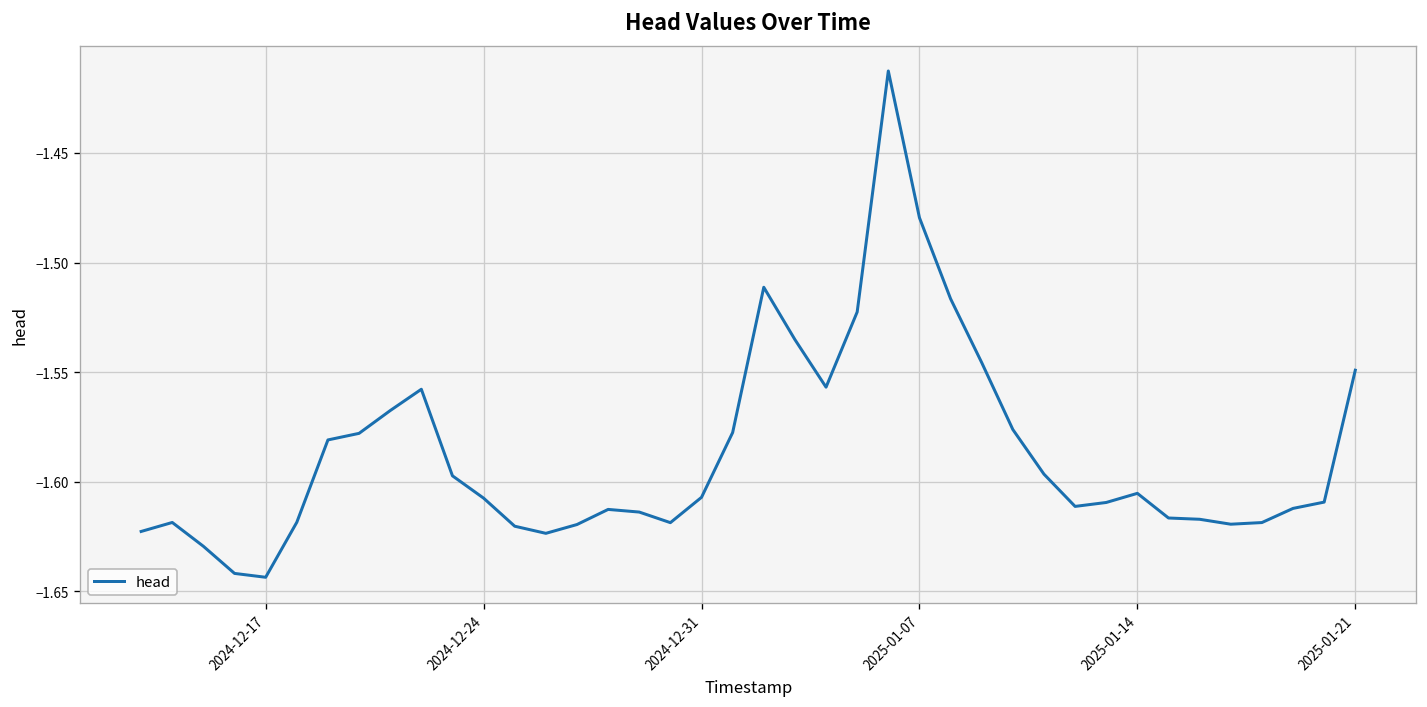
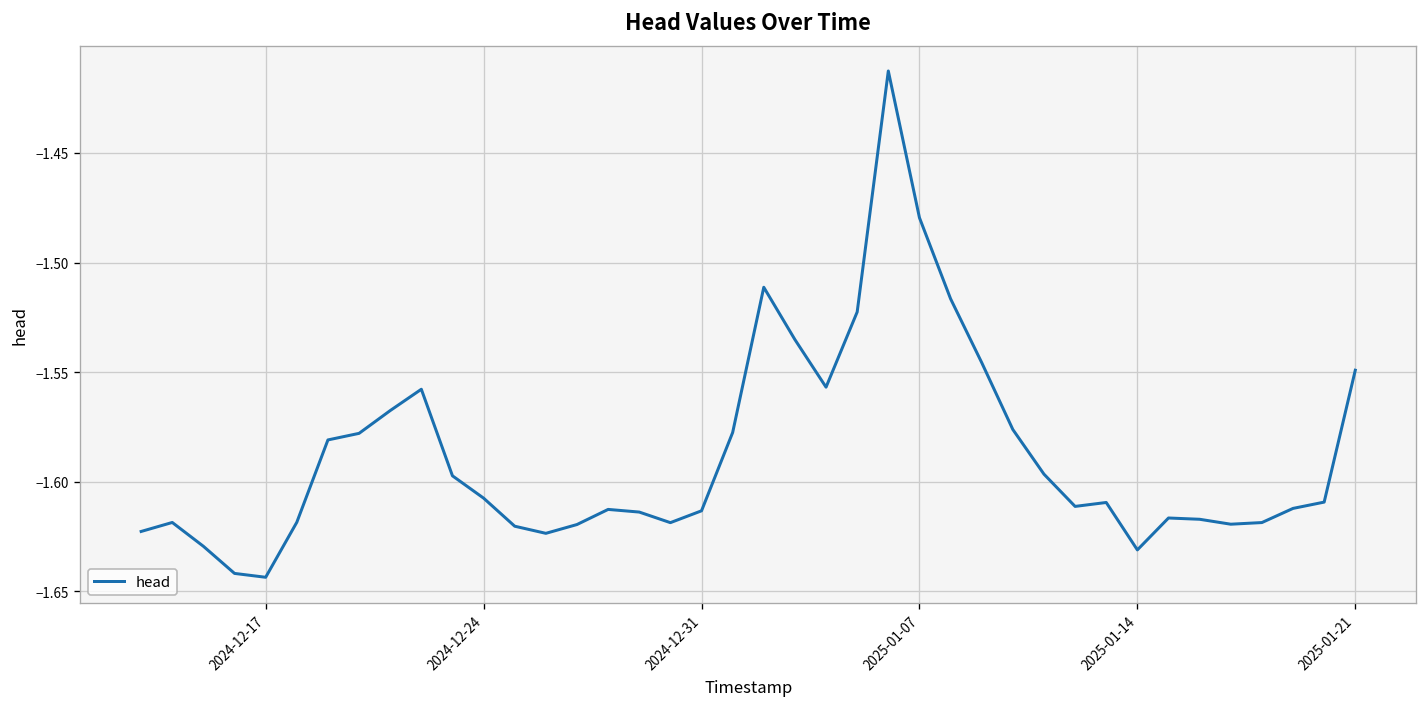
  {
    "2024-12-17": -1.644,
    "2024-12-24": -1.608,
-   "2024-12-31": -1.607,
+   "2024-12-31": -1.613,
    "2025-01-07": -1.480,
-   "2025-01-14": -1.605,
+   "2025-01-14": -1.631,
    "2025-01-21": -1.549
  }
